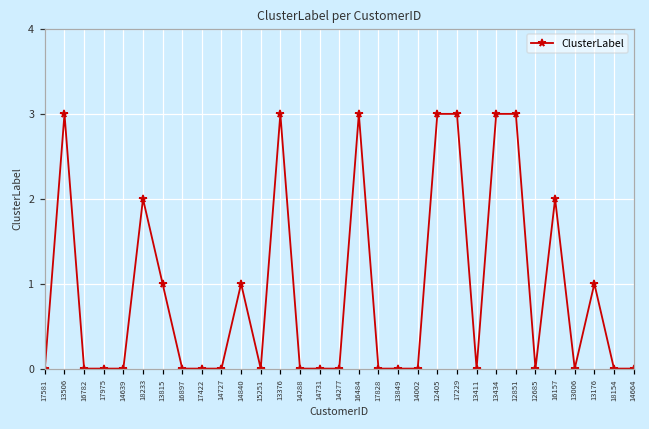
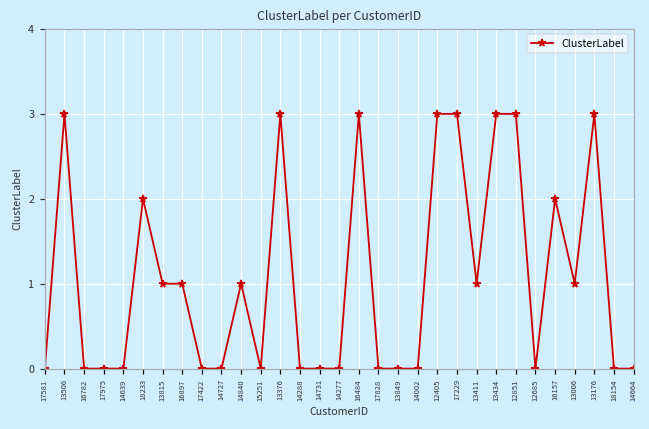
  {
    "17581": 0,
    "13506": 3,
    "16782": 0,
    "17975": 0,
    "14639": 0,
    "18233": 2,
    "13815": 1,
-   "16897": 0,
+   "16897": 1,
    "17422": 0,
    "14727": 0,
    "14840": 1,
    "15251": 0,
    "13376": 3,
    "14288": 0,
    "14731": 0,
    "14277": 0,
    "16484": 3,
    "17828": 0,
    "13849": 0,
    "14002": 0,
    "12405": 3,
    "17229": 3,
-   "13411": 0,
+   "13411": 1,
    "13434": 3,
    "12851": 3,
    "12685": 0,
    "16157": 2,
-   "13006": 0,
-   "13176": 1,
+   "13006": 1,
+   "13176": 3,
    "18154": 0,
    "14664": 0
  }
